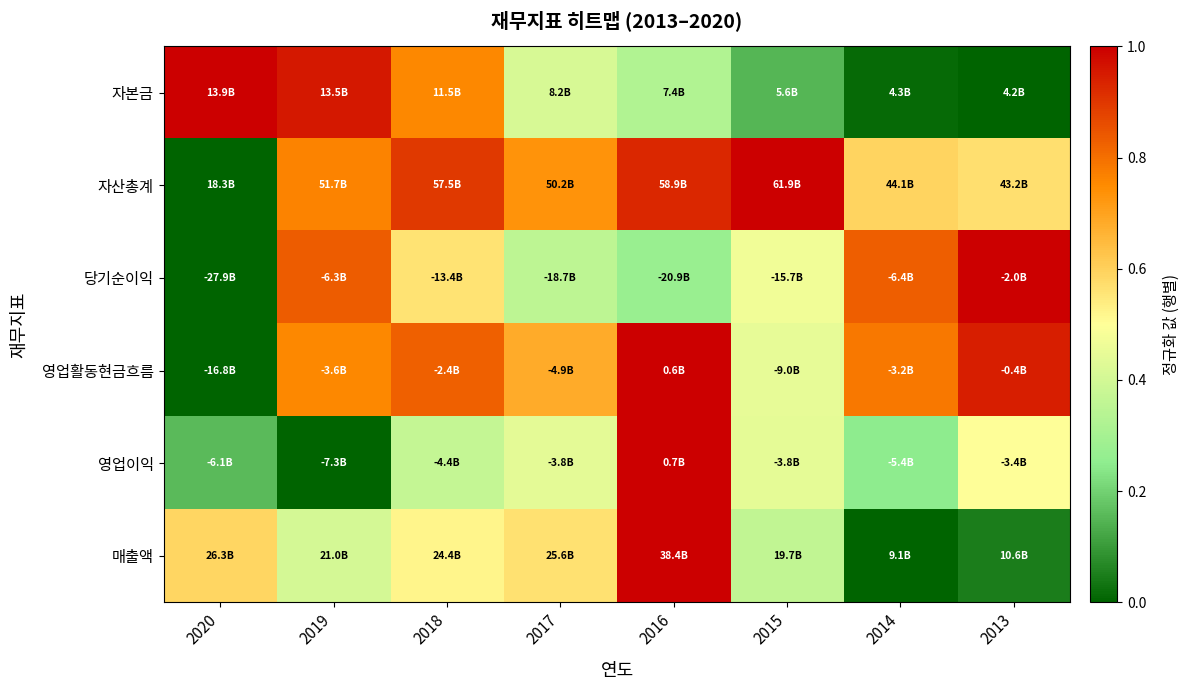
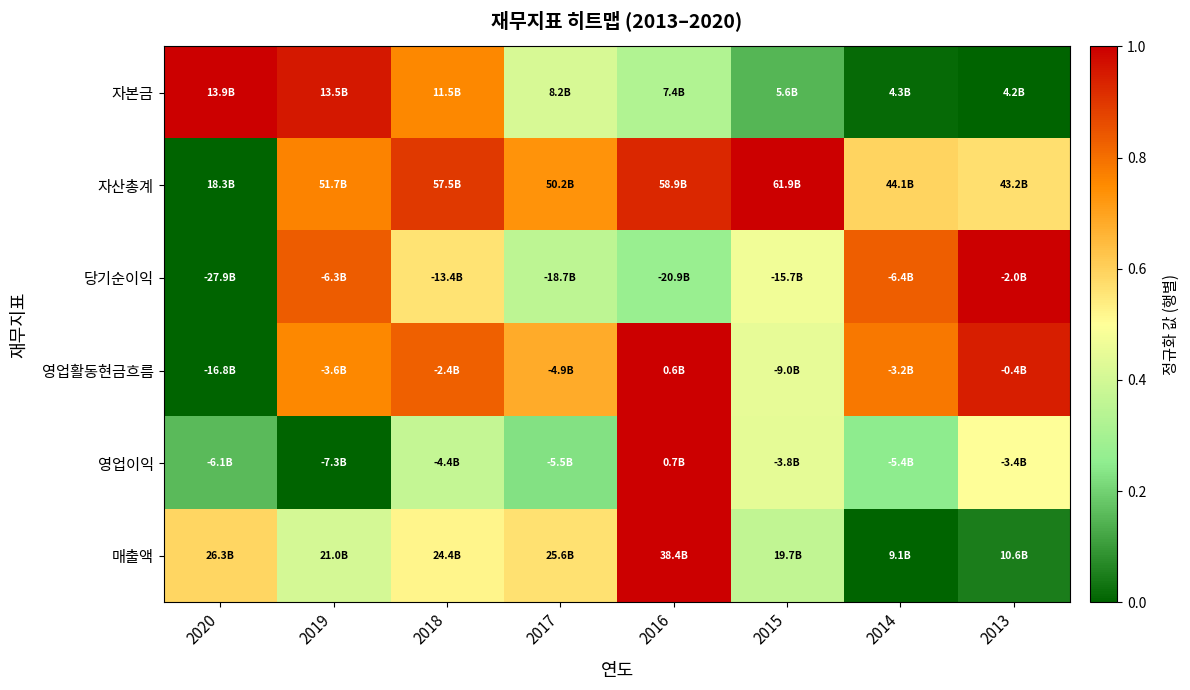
  {
    "자본금": {
      "2020": "13.9B",
      "2019": "13.5B",
      "2018": "11.5B",
      "2017": "8.2B",
      "2016": "7.4B",
      "2015": "5.6B",
      "2014": "4.3B",
      "2013": "4.2B"
    },
    "자산총계": {
      "2020": "18.3B",
      "2019": "51.7B",
      "2018": "57.5B",
      "2017": "50.2B",
      "2016": "58.9B",
      "2015": "61.9B",
      "2014": "44.1B",
      "2013": "43.2B"
    },
    "당기순이익": {
      "2020": "-27.9B",
      "2019": "-6.3B",
      "2018": "-13.4B",
      "2017": "-18.7B",
      "2016": "-20.9B",
      "2015": "-15.7B",
      "2014": "-6.4B",
      "2013": "-2.0B"
    },
    "영업활동현금흐름": {
      "2020": "-16.8B",
      "2019": "-3.6B",
      "2018": "-2.4B",
      "2017": "-4.9B",
      "2016": "0.6B",
      "2015": "-9.0B",
      "2014": "-3.2B",
      "2013": "-0.4B"
    },
    "영업이익": {
      "2020": "-6.1B",
      "2019": "-7.3B",
      "2018": "-4.4B",
-     "2017": "-3.8B",
+     "2017": "-5.5B",
      "2016": "0.7B",
      "2015": "-3.8B",
      "2014": "-5.4B",
      "2013": "-3.4B"
    },
    "매출액": {
      "2020": "26.3B",
      "2019": "21.0B",
      "2018": "24.4B",
      "2017": "25.6B",
      "2016": "38.4B",
      "2015": "19.7B",
      "2014": "9.1B",
      "2013": "10.6B"
    }
  }
